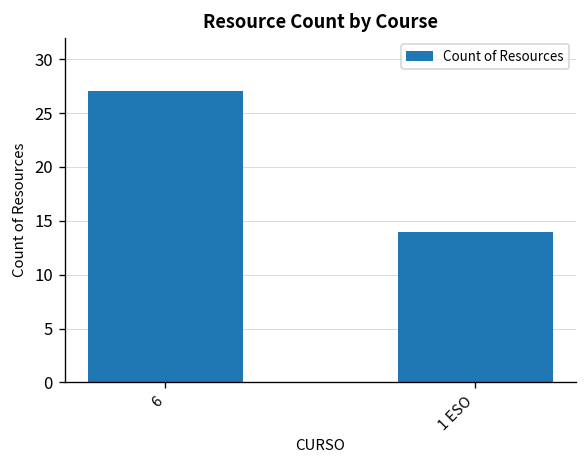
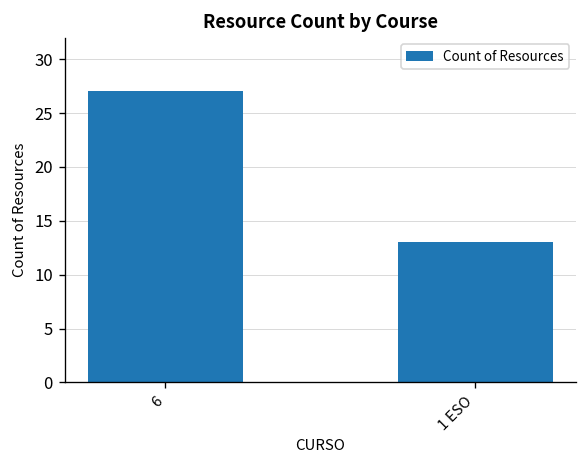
  {
    "6": 27,
-   "1 ESO": 14
+   "1 ESO": 13
  }
